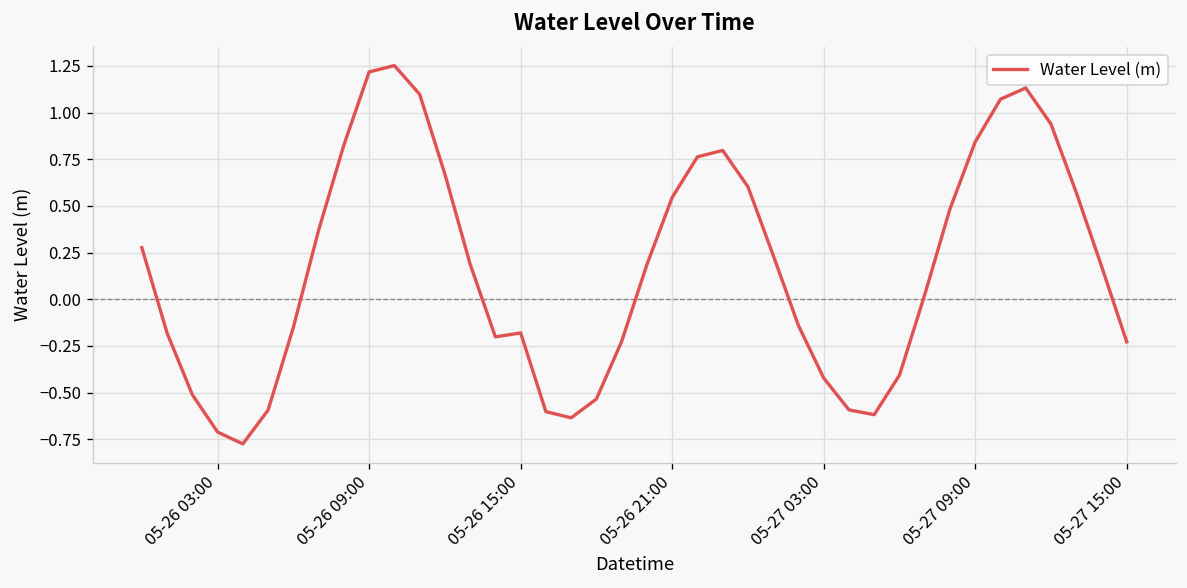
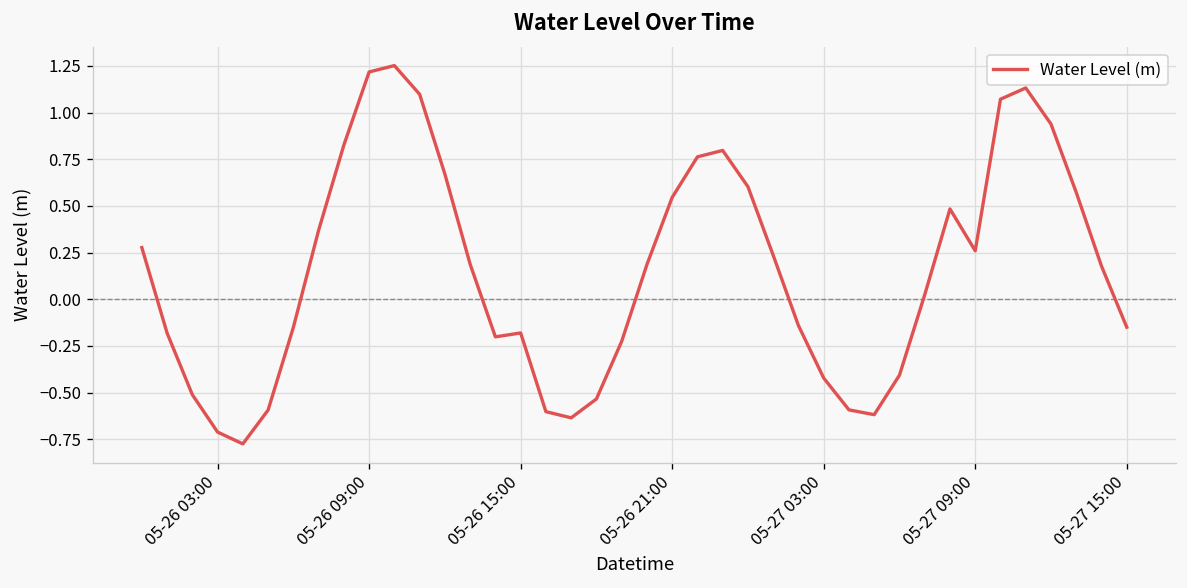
  {
    "05-26 03:00": -0.71,
    "05-26 09:00": 1.22,
    "05-26 15:00": -0.18,
    "05-26 21:00": 0.55,
    "05-27 03:00": -0.42,
-   "05-27 09:00": 0.84,
-   "05-27 15:00": -0.23
+   "05-27 09:00": 0.26,
+   "05-27 15:00": -0.15
  }
